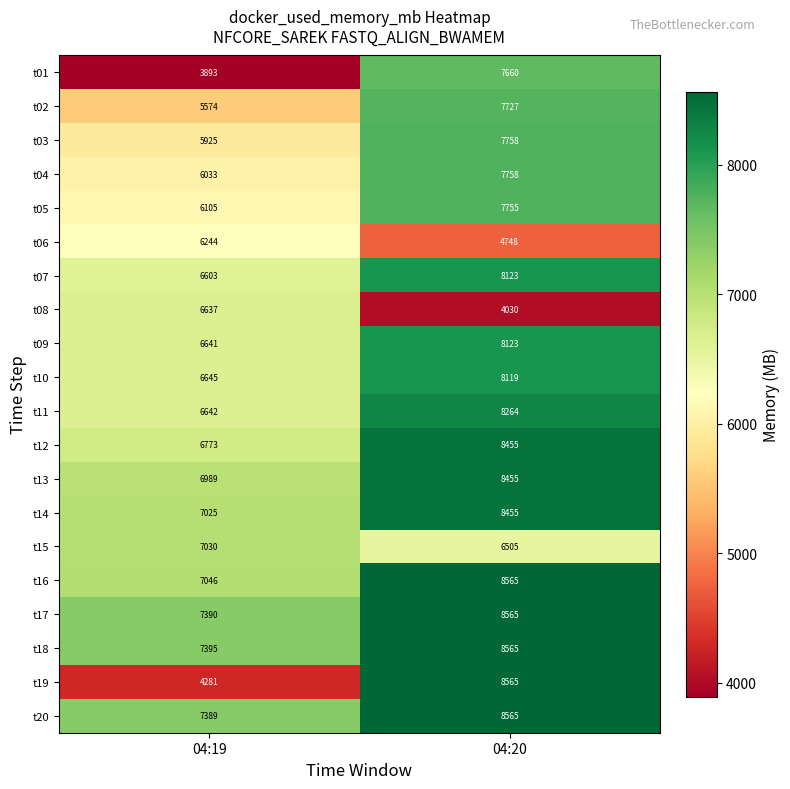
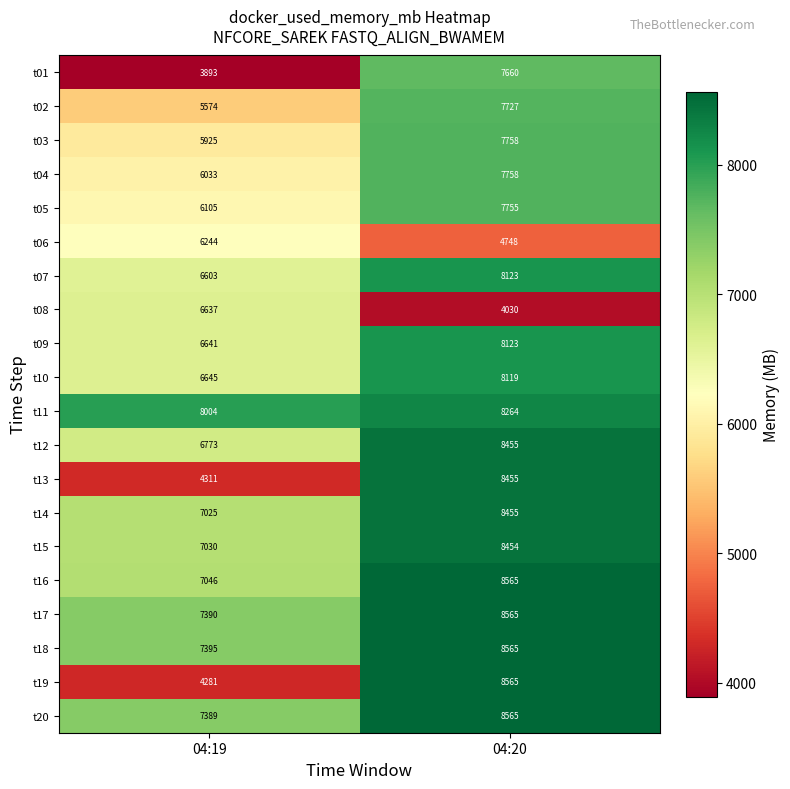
  {
    "t01": {
      "04:19": 3893,
      "04:20": 7660
    },
    "t02": {
      "04:19": 5574,
      "04:20": 7727
    },
    "t03": {
      "04:19": 5925,
      "04:20": 7758
    },
    "t04": {
      "04:19": 6033,
      "04:20": 7758
    },
    "t05": {
      "04:19": 6105,
      "04:20": 7755
    },
    "t06": {
      "04:19": 6244,
      "04:20": 4748
    },
    "t07": {
      "04:19": 6603,
      "04:20": 8123
    },
    "t08": {
      "04:19": 6637,
      "04:20": 4030
    },
    "t09": {
      "04:19": 6641,
      "04:20": 8123
    },
    "t10": {
      "04:19": 6645,
      "04:20": 8119
    },
    "t11": {
-     "04:19": 6642,
+     "04:19": 8004,
      "04:20": 8264
    },
    "t12": {
      "04:19": 6773,
      "04:20": 8455
    },
    "t13": {
-     "04:19": 6989,
+     "04:19": 4311,
      "04:20": 8455
    },
    "t14": {
      "04:19": 7025,
      "04:20": 8455
    },
    "t15": {
      "04:19": 7030,
-     "04:20": 6505
+     "04:20": 8454
    },
    "t16": {
      "04:19": 7046,
      "04:20": 8565
    },
    "t17": {
      "04:19": 7390,
      "04:20": 8565
    },
    "t18": {
      "04:19": 7395,
      "04:20": 8565
    },
    "t19": {
      "04:19": 4281,
      "04:20": 8565
    },
    "t20": {
      "04:19": 7389,
      "04:20": 8565
    }
  }
